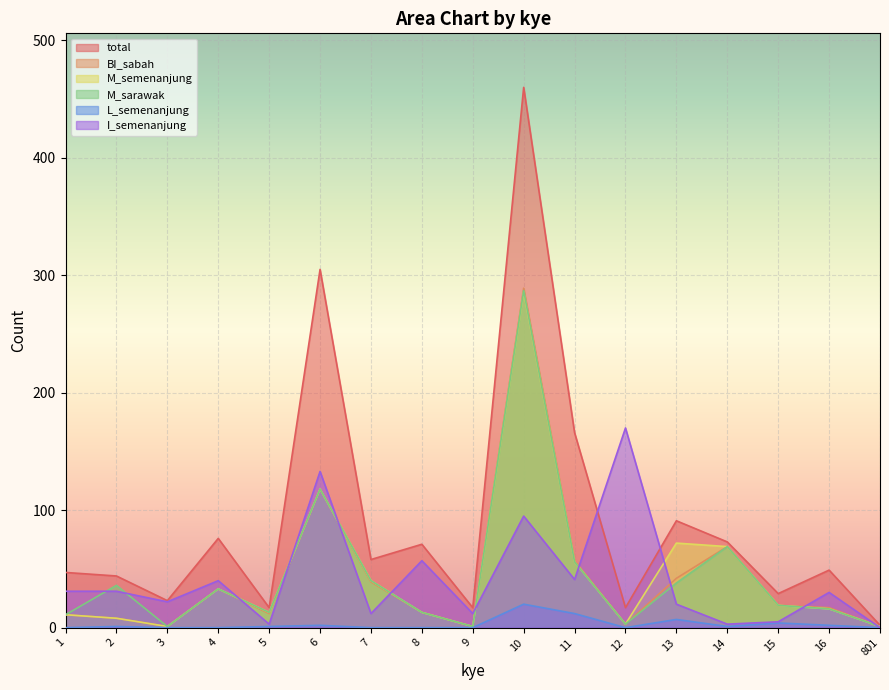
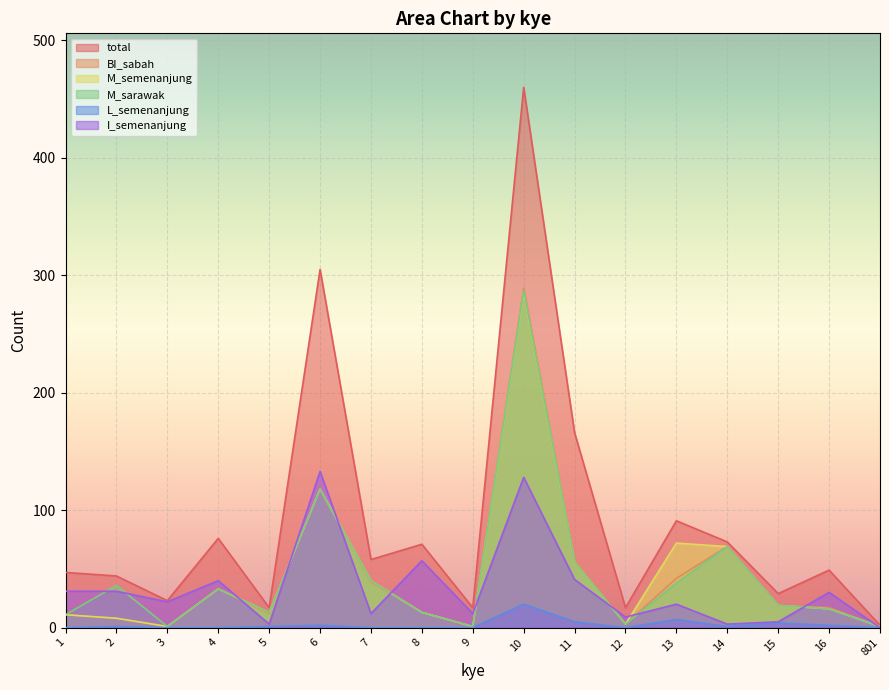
  {
    "M_semenanjung": {
      "13": 72
    },
    "M_sarawak": {
      "2": 36,
      "13": 38
    },
    "L_semenanjung": {
      "1": 0,
      "2": 1,
      "4": 0,
      "6": 2,
      "7": 0,
      "8": 0,
      "10": 20,
-     "11": 12,
+     "11": 5,
      "12": 0,
      "13": 7,
      "16": 2
    },
    "I_semenanjung": {
      "1": 31,
      "2": 31,
      "4": 40,
      "6": 133,
      "7": 12,
      "8": 57,
      "9": 12,
-     "10": 95,
+     "10": 128,
      "11": 41,
-     "12": 170,
+     "12": 9,
      "13": 20,
      "16": 30
    }
  }
